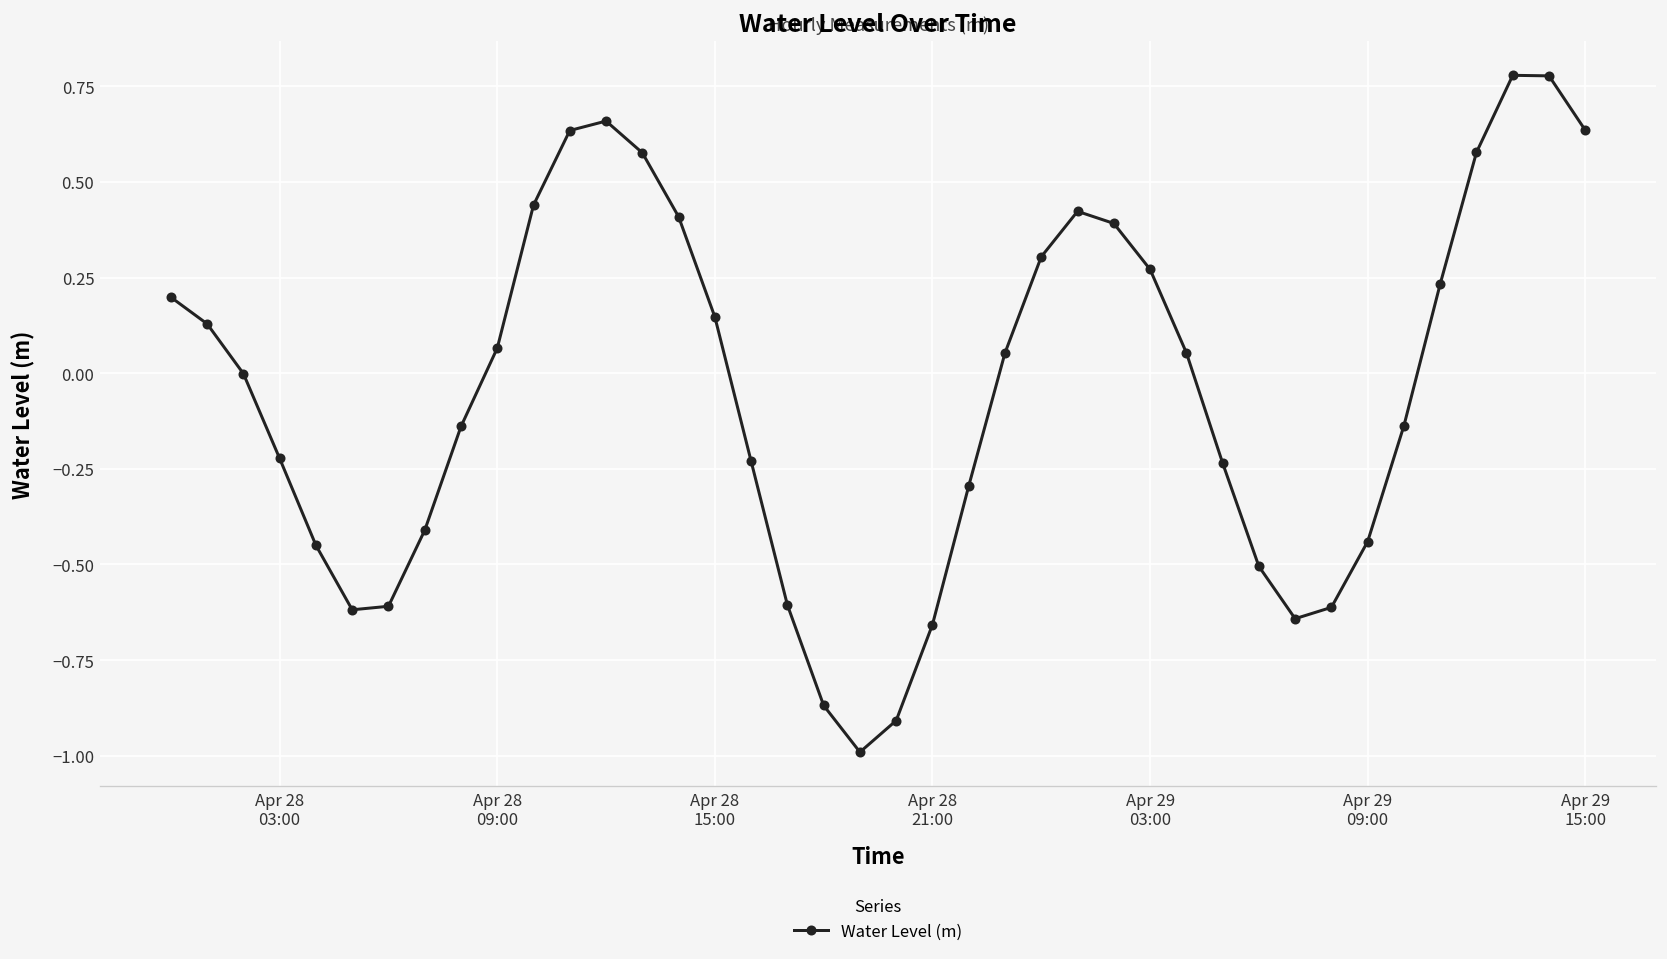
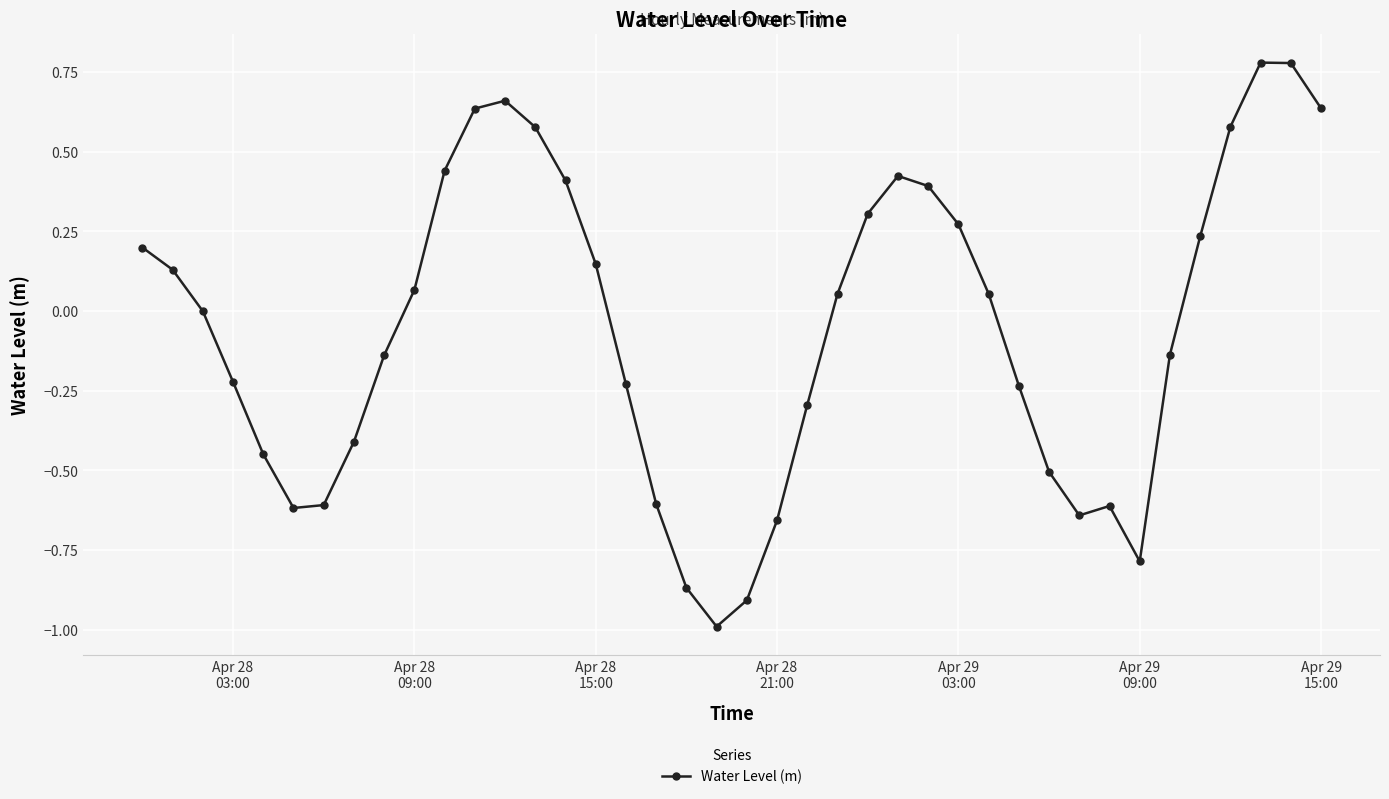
  {
    "Apr 28 03:00": -0.22,
    "Apr 28 09:00": 0.07,
    "Apr 28 15:00": 0.15,
    "Apr 28 21:00": -0.66,
    "Apr 29 03:00": 0.27,
-   "Apr 29 09:00": -0.44,
+   "Apr 29 09:00": -0.79,
    "Apr 29 15:00": 0.64
  }
